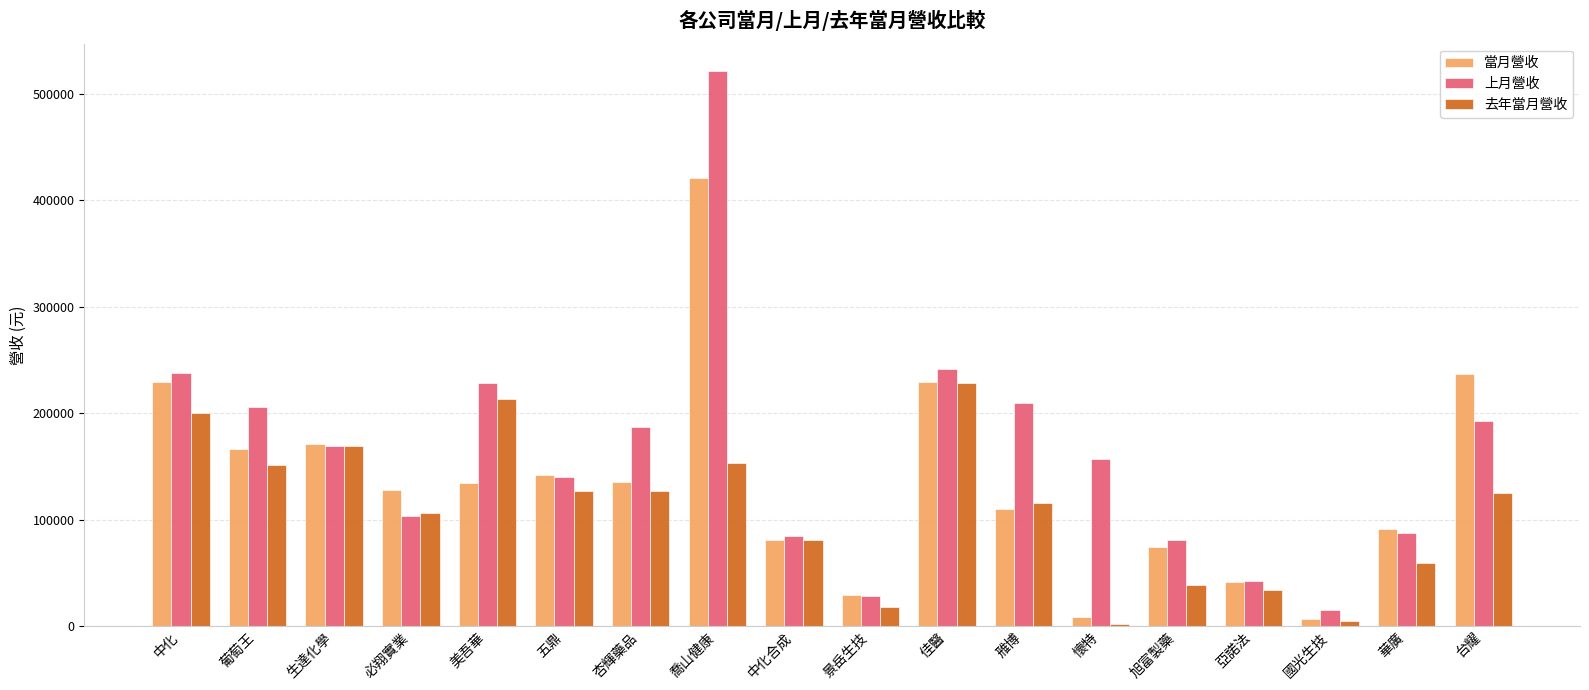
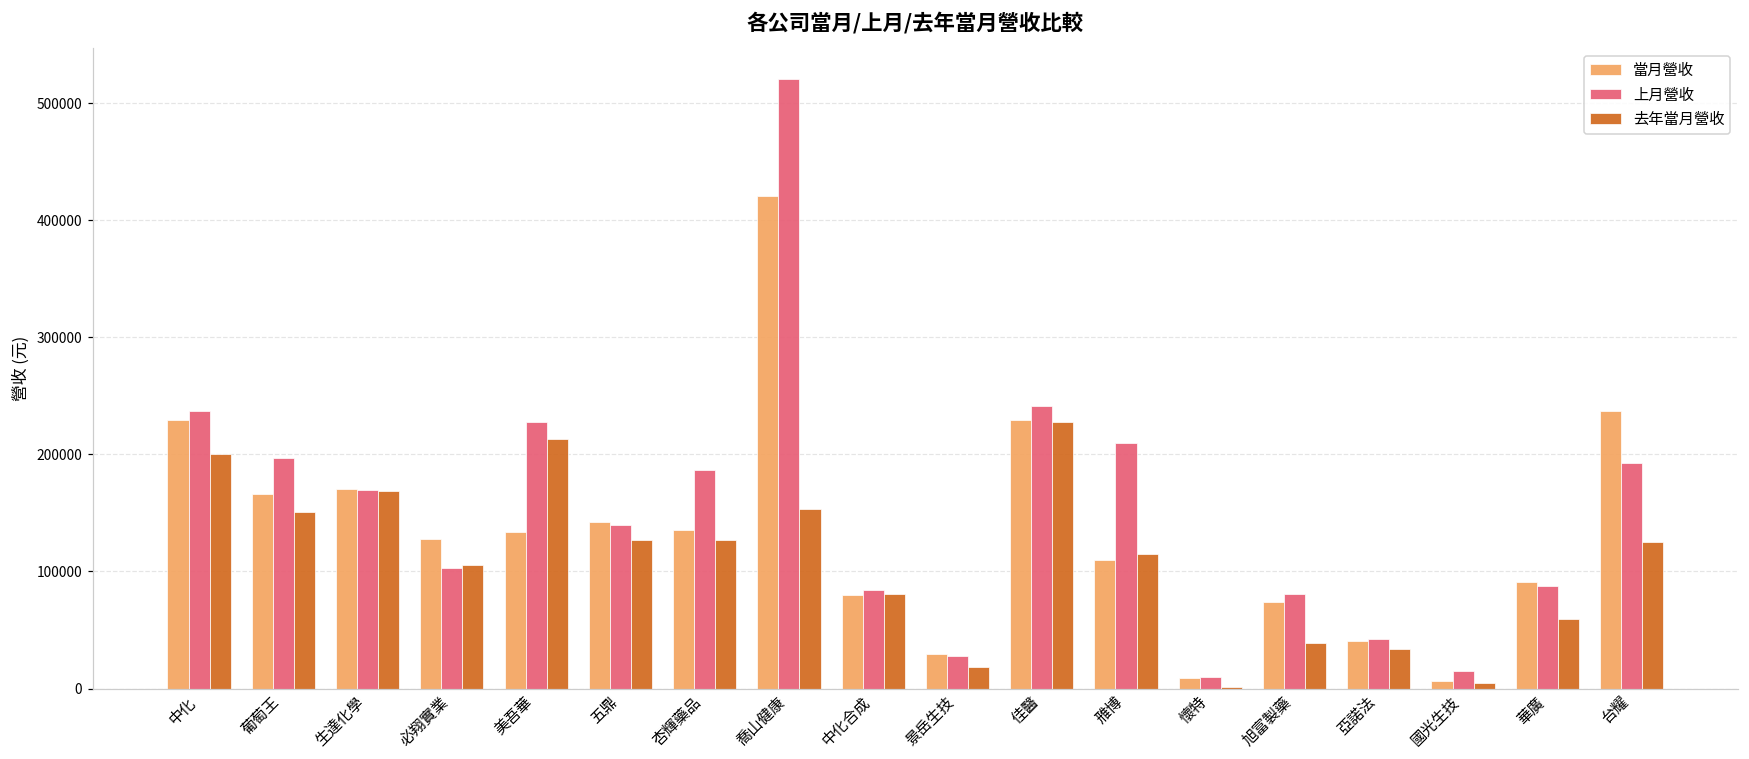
  {
    "當月營收": {
      "中化": 229000,
      "葡萄王": 166000,
      "生達化學": 171000,
      "必翔實業": 128000,
      "美吾華": 134000,
      "五鼎": 142000,
      "杏輝藥品": 135000,
      "喬山健康": 421000,
      "中化合成": 80000,
      "景岳生技": 29000,
      "佳醫": 229000,
      "雃博": 110000,
      "懷特": 9000,
      "旭富製藥": 74000,
      "亞諾法": 41000,
      "國光生技": 6000,
      "華廣": 91000,
      "台耀": 237000
    },
    "上月營收": {
      "中化": 237000,
-     "葡萄王": 205000,
+     "葡萄王": 197000,
      "生達化學": 169000,
      "必翔實業": 103000,
      "美吾華": 228000,
      "五鼎": 140000,
      "杏輝藥品": 187000,
      "喬山健康": 521000,
      "中化合成": 84000,
      "景岳生技": 28000,
      "佳醫": 241000,
      "雃博": 210000,
-     "懷特": 157000,
+     "懷特": 10000,
      "旭富製藥": 80000,
      "亞諾法": 43000,
      "國光生技": 15000,
      "華廣": 88000,
      "台耀": 193000
    },
    "去年當月營收": {
      "中化": 200000,
      "葡萄王": 151000,
      "生達化學": 169000,
      "必翔實業": 106000,
      "美吾華": 213000,
      "五鼎": 127000,
      "杏輝藥品": 126000,
      "喬山健康": 153000,
      "中化合成": 80000,
      "景岳生技": 18000,
      "佳醫": 228000,
      "雃博": 115000,
      "旭富製藥": 39000,
      "亞諾法": 34000,
      "國光生技": 5000,
      "華廣": 60000,
      "台耀": 125000
    }
  }
